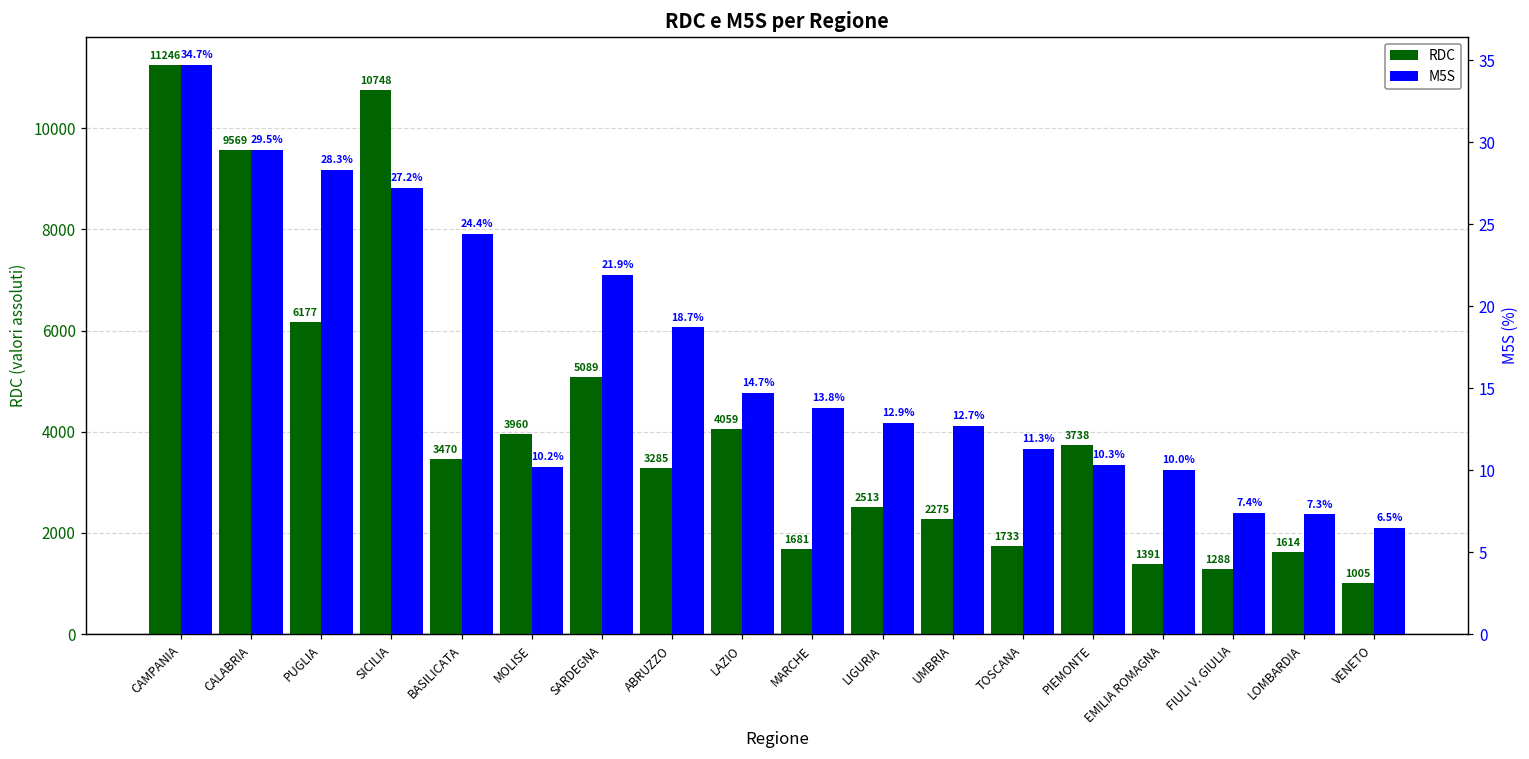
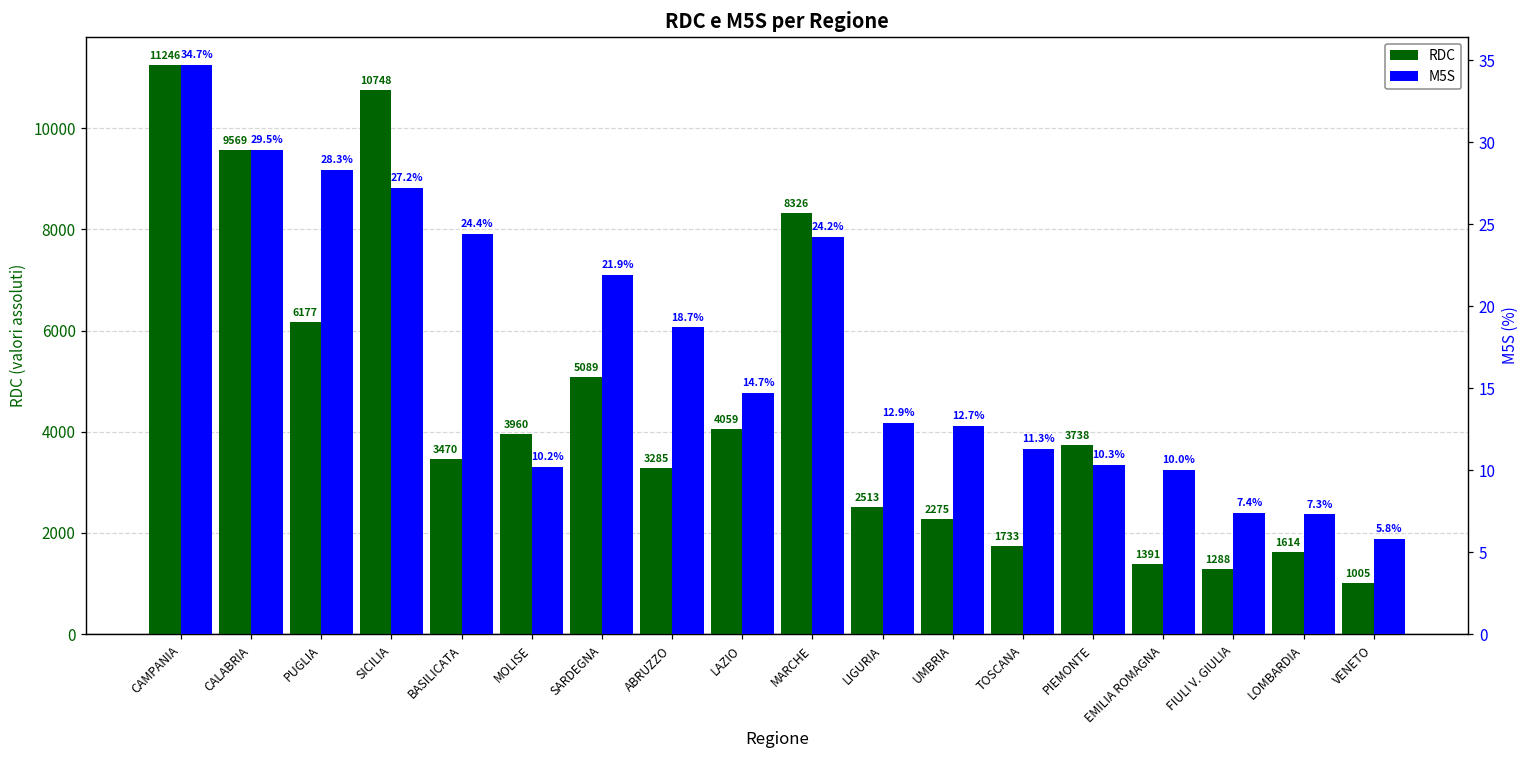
  {
    "RDC": {
      "CAMPANIA": "11246",
      "CALABRIA": "9569",
      "PUGLIA": "6177",
      "SICILIA": "10748",
      "BASILICATA": "3470",
      "MOLISE": "3960",
      "SARDEGNA": "5089",
      "ABRUZZO": "3285",
      "LAZIO": "4059",
-     "MARCHE": "1681",
+     "MARCHE": "8326",
      "LIGURIA": "2513",
      "UMBRIA": "2275",
      "TOSCANA": "1733",
      "PIEMONTE": "3738",
      "EMILIA ROMAGNA": "1391",
      "FIULI V. GIULIA": "1288",
      "LOMBARDIA": "1614",
      "VENETO": "1005"
    },
    "M5S": {
      "CAMPANIA": "34.7%",
      "CALABRIA": "29.5%",
      "PUGLIA": "28.3%",
      "SICILIA": "27.2%",
      "BASILICATA": "24.4%",
      "MOLISE": "10.2%",
      "SARDEGNA": "21.9%",
      "ABRUZZO": "18.7%",
      "LAZIO": "14.7%",
-     "MARCHE": "13.8%",
+     "MARCHE": "24.2%",
      "LIGURIA": "12.9%",
      "UMBRIA": "12.7%",
      "TOSCANA": "11.3%",
      "PIEMONTE": "10.3%",
      "EMILIA ROMAGNA": "10.0%",
      "FIULI V. GIULIA": "7.4%",
      "LOMBARDIA": "7.3%",
-     "VENETO": "6.5%"
+     "VENETO": "5.8%"
    }
  }
